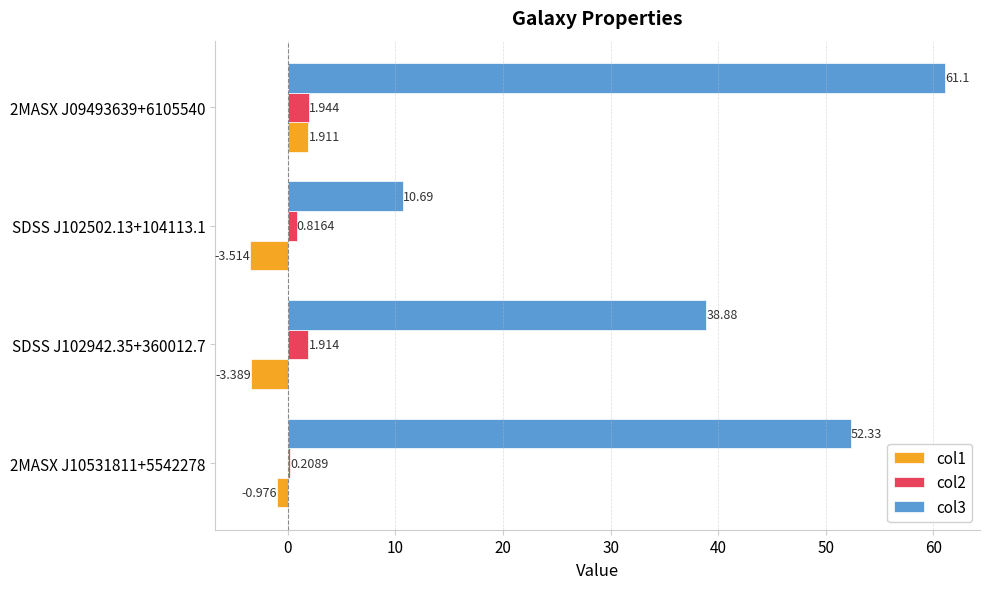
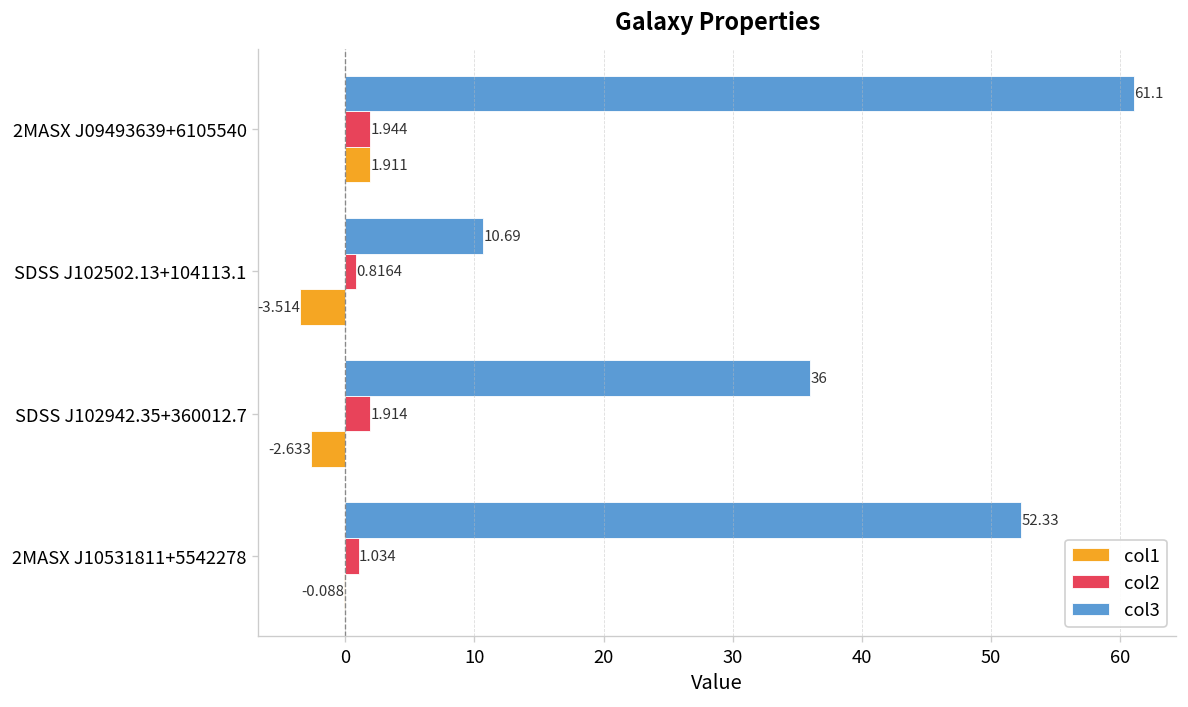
  {
    "col1": {
      "2MASX J09493639+6105540": 1.911,
      "SDSS J102502.13+104113.1": -3.514,
-     "SDSS J102942.35+360012.7": -3.389,
-     "2MASX J10531811+5542278": -0.976
+     "SDSS J102942.35+360012.7": -2.633,
+     "2MASX J10531811+5542278": -0.088
    },
    "col2": {
      "2MASX J09493639+6105540": 1.944,
      "SDSS J102502.13+104113.1": 0.8164,
      "SDSS J102942.35+360012.7": 1.914,
-     "2MASX J10531811+5542278": 0.2089
+     "2MASX J10531811+5542278": 1.034
    },
    "col3": {
      "2MASX J09493639+6105540": 61.1,
      "SDSS J102502.13+104113.1": 10.69,
-     "SDSS J102942.35+360012.7": 38.88,
+     "SDSS J102942.35+360012.7": 36,
      "2MASX J10531811+5542278": 52.33
    }
  }
